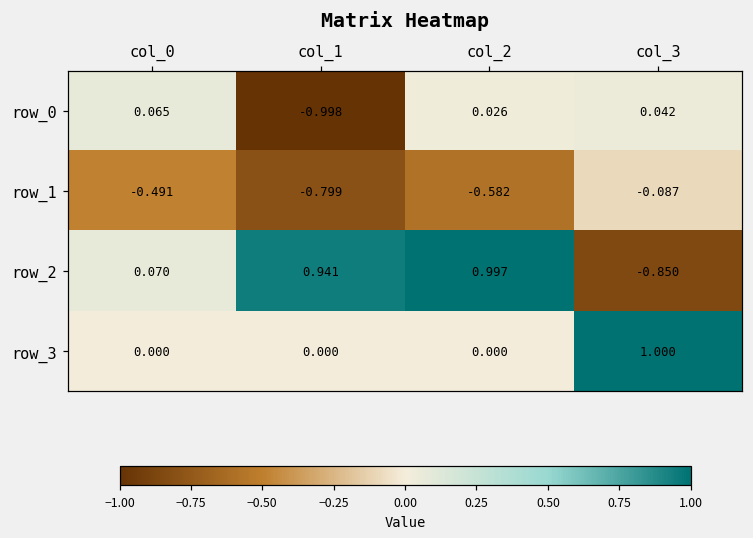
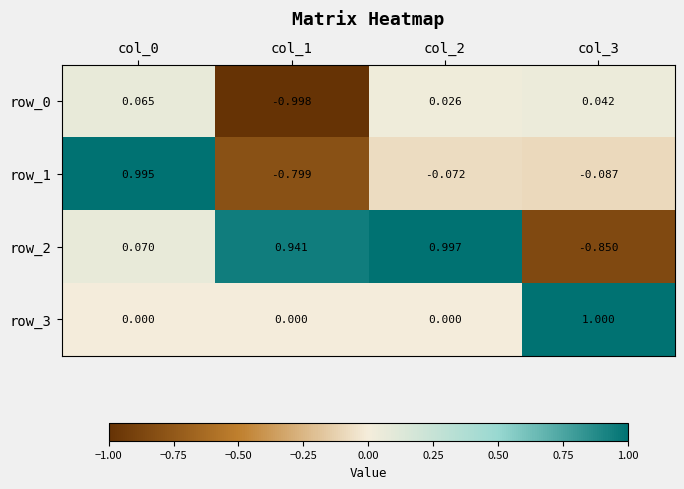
  {
    "row_0": {
      "col_0": 0.065,
      "col_1": -0.998,
      "col_2": 0.026,
      "col_3": 0.042
    },
    "row_1": {
-     "col_0": -0.491,
+     "col_0": 0.995,
      "col_1": -0.799,
-     "col_2": -0.582,
+     "col_2": -0.072,
      "col_3": -0.087
    },
    "row_2": {
      "col_0": 0.070,
      "col_1": 0.941,
      "col_2": 0.997,
      "col_3": -0.850
    },
    "row_3": {
      "col_0": 0.000,
      "col_1": 0.000,
      "col_2": 0.000,
      "col_3": 1.000
    }
  }
